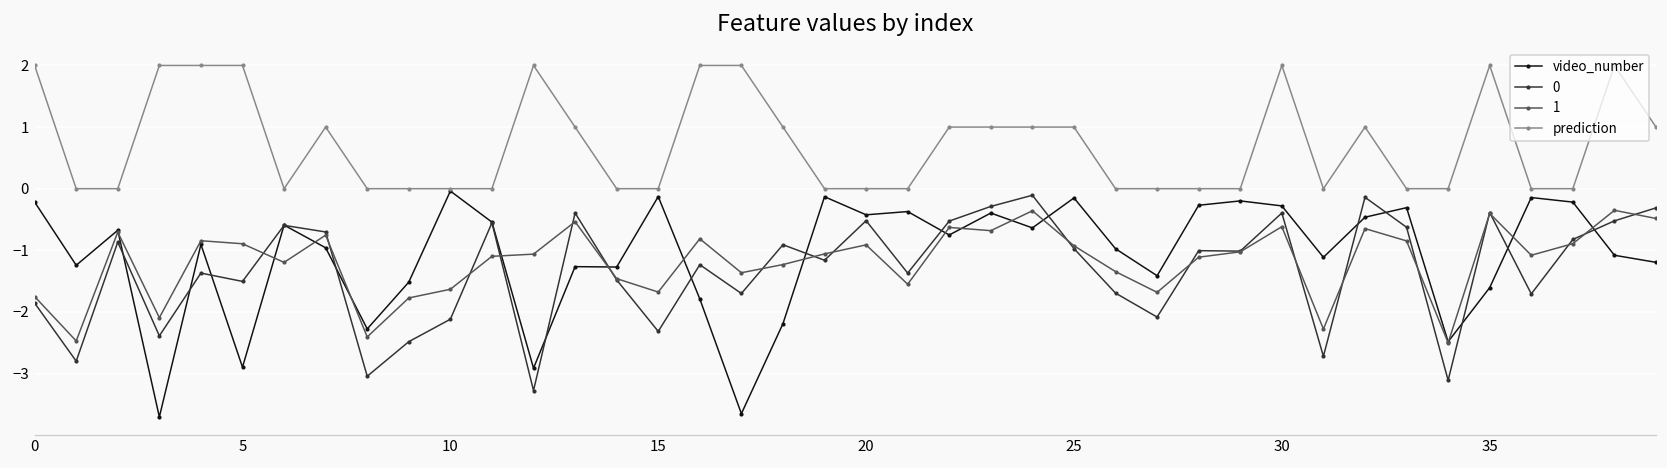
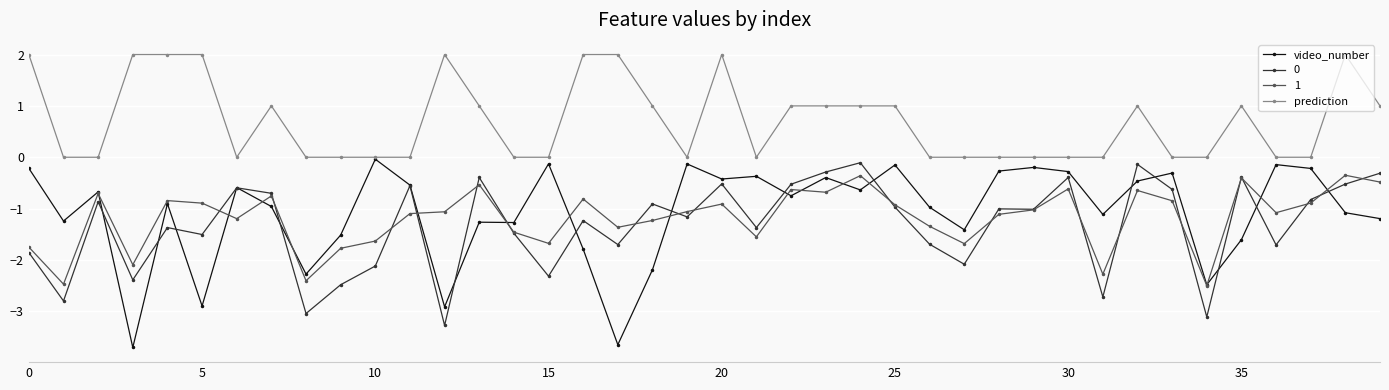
  {
    "prediction": {
      "0": 2,
      "5": 2,
      "15": 0,
-     "20": 0,
+     "20": 2,
      "25": 1,
-     "30": 2,
-     "35": 2
+     "30": 0,
+     "35": 1
    }
  }
